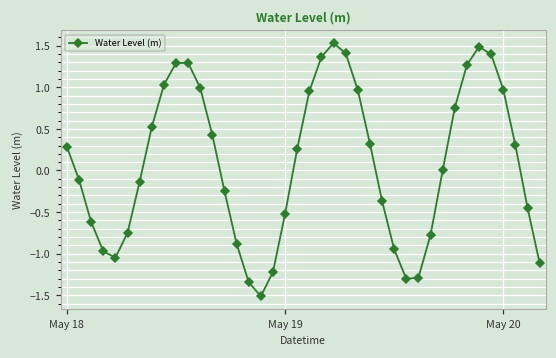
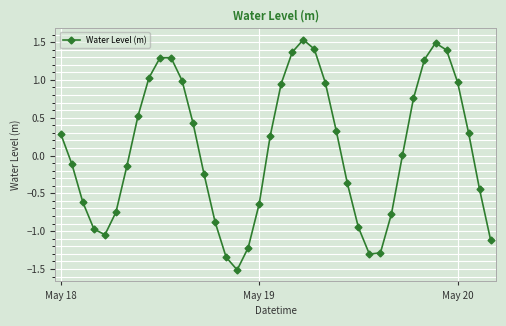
  {
    "May 18": 0.3,
-   "May 19": -0.5,
+   "May 19": -0.6,
    "May 20": 1.0
  }
